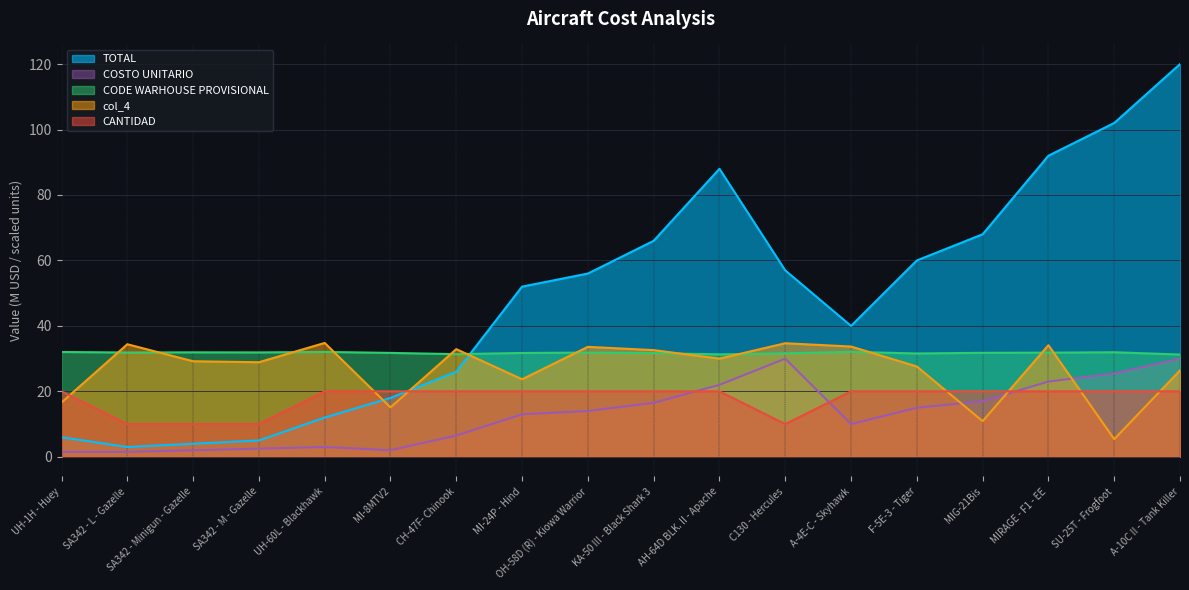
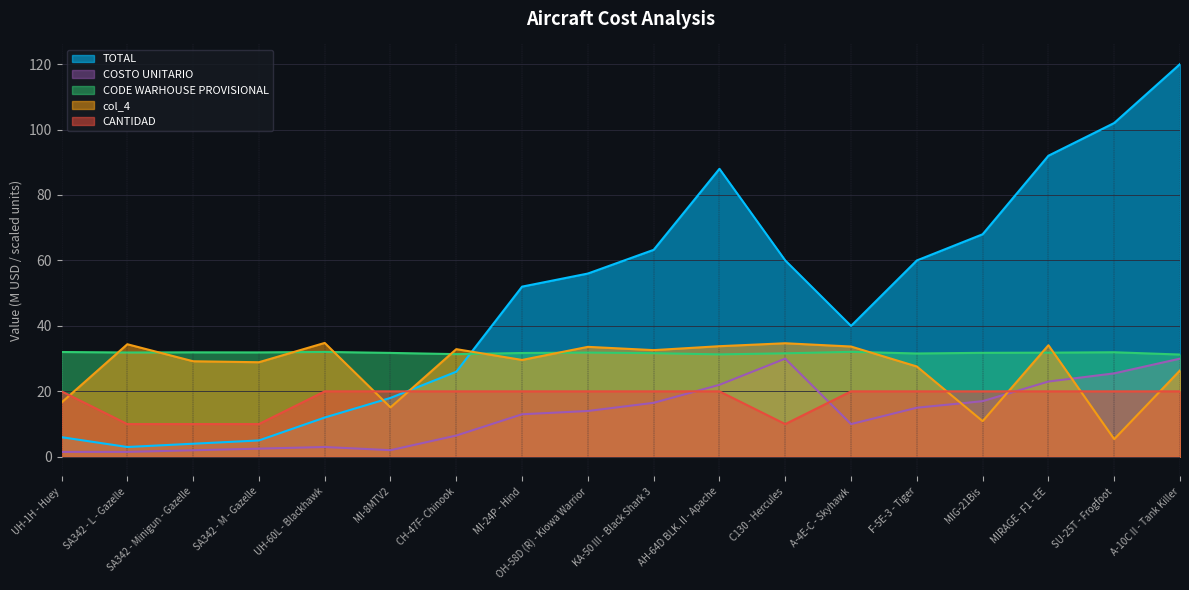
  {
    "TOTAL": {
      "UH-1H - Huey": 6,
      "SA342 - L - Gazelle": 3,
      "SA342 - Minigun - Gazelle": 4,
      "SA342 - M - Gazelle": 5,
      "UH-60L - Blackhawk": 12,
      "MI-8MTV2": 18,
      "CH-47F- Chinook": 26,
      "MI-24P - Hind": 52,
      "OH-58D (R) - Kiowa Warrior": 56,
-     "KA-50 III - Black Shark 3": 66,
+     "KA-50 III - Black Shark 3": 63,
      "AH-64D BLK. II - Apache": 88,
-     "C130 - Hercules": 57,
+     "C130 - Hercules": 60,
      "A-4E-C - Skyhawk": 40,
      "F-5E-3 - Tiger": 60,
      "MIG-21Bis": 68,
      "MIRAGE - F1 - EE": 92,
      "SU-25T - Frogfoot": 102,
      "A-10C II - Tank Killer": 120
    },
    "COSTO UNITARIO": {
      "UH-1H - Huey": 2,
      "SA342 - L - Gazelle": 2,
      "SA342 - Minigun - Gazelle": 2,
      "SA342 - M - Gazelle": 3,
      "UH-60L - Blackhawk": 3,
      "MI-8MTV2": 2,
      "CH-47F- Chinook": 7,
      "MI-24P - Hind": 13,
      "OH-58D (R) - Kiowa Warrior": 14,
      "KA-50 III - Black Shark 3": 17,
      "AH-64D BLK. II - Apache": 22,
      "C130 - Hercules": 30,
      "A-4E-C - Skyhawk": 10,
      "F-5E-3 - Tiger": 15,
      "MIG-21Bis": 17,
      "MIRAGE - F1 - EE": 23,
      "SU-25T - Frogfoot": 26,
      "A-10C II - Tank Killer": 30
    },
    "CODE WARHOUSE PROVISIONAL": {
      "UH-1H - Huey": 32,
      "SA342 - L - Gazelle": 32,
      "SA342 - Minigun - Gazelle": 32,
      "SA342 - M - Gazelle": 32,
      "UH-60L - Blackhawk": 32,
      "MI-8MTV2": 32,
      "CH-47F- Chinook": 31,
      "MI-24P - Hind": 32,
      "OH-58D (R) - Kiowa Warrior": 32,
      "KA-50 III - Black Shark 3": 32,
      "AH-64D BLK. II - Apache": 31,
      "C130 - Hercules": 32,
      "A-4E-C - Skyhawk": 32,
      "F-5E-3 - Tiger": 32,
      "MIG-21Bis": 32,
      "MIRAGE - F1 - EE": 32,
      "SU-25T - Frogfoot": 32,
      "A-10C II - Tank Killer": 31
    },
    "col_4": {
      "UH-1H - Huey": 17,
      "SA342 - L - Gazelle": 34,
      "SA342 - Minigun - Gazelle": 29,
      "SA342 - M - Gazelle": 29,
      "UH-60L - Blackhawk": 35,
      "MI-8MTV2": 15,
      "CH-47F- Chinook": 33,
-     "MI-24P - Hind": 24,
+     "MI-24P - Hind": 30,
      "OH-58D (R) - Kiowa Warrior": 34,
      "KA-50 III - Black Shark 3": 33,
-     "AH-64D BLK. II - Apache": 30,
+     "AH-64D BLK. II - Apache": 34,
      "C130 - Hercules": 35,
      "A-4E-C - Skyhawk": 34,
      "F-5E-3 - Tiger": 28,
      "MIG-21Bis": 11,
      "MIRAGE - F1 - EE": 34,
      "SU-25T - Frogfoot": 5,
      "A-10C II - Tank Killer": 26
    },
    "CANTIDAD": {
      "UH-1H - Huey": 20,
      "SA342 - L - Gazelle": 10,
      "SA342 - Minigun - Gazelle": 10,
      "SA342 - M - Gazelle": 10,
      "UH-60L - Blackhawk": 20,
      "MI-8MTV2": 20,
      "CH-47F- Chinook": 20,
      "MI-24P - Hind": 20,
      "OH-58D (R) - Kiowa Warrior": 20,
      "KA-50 III - Black Shark 3": 20,
      "AH-64D BLK. II - Apache": 20,
      "C130 - Hercules": 10,
      "A-4E-C - Skyhawk": 20,
      "F-5E-3 - Tiger": 20,
      "MIG-21Bis": 20,
      "MIRAGE - F1 - EE": 20,
      "SU-25T - Frogfoot": 20,
      "A-10C II - Tank Killer": 20
    }
  }
